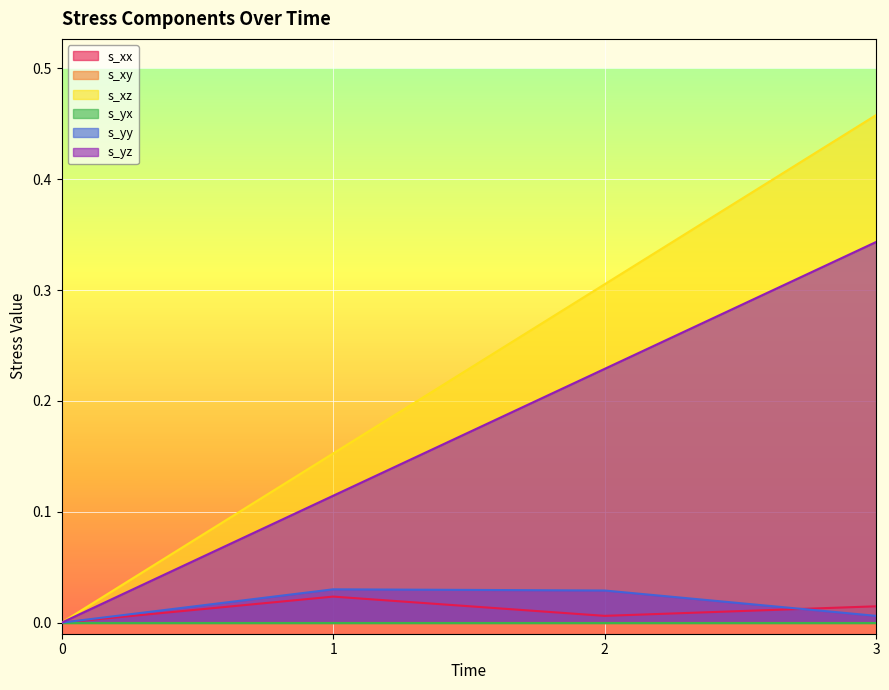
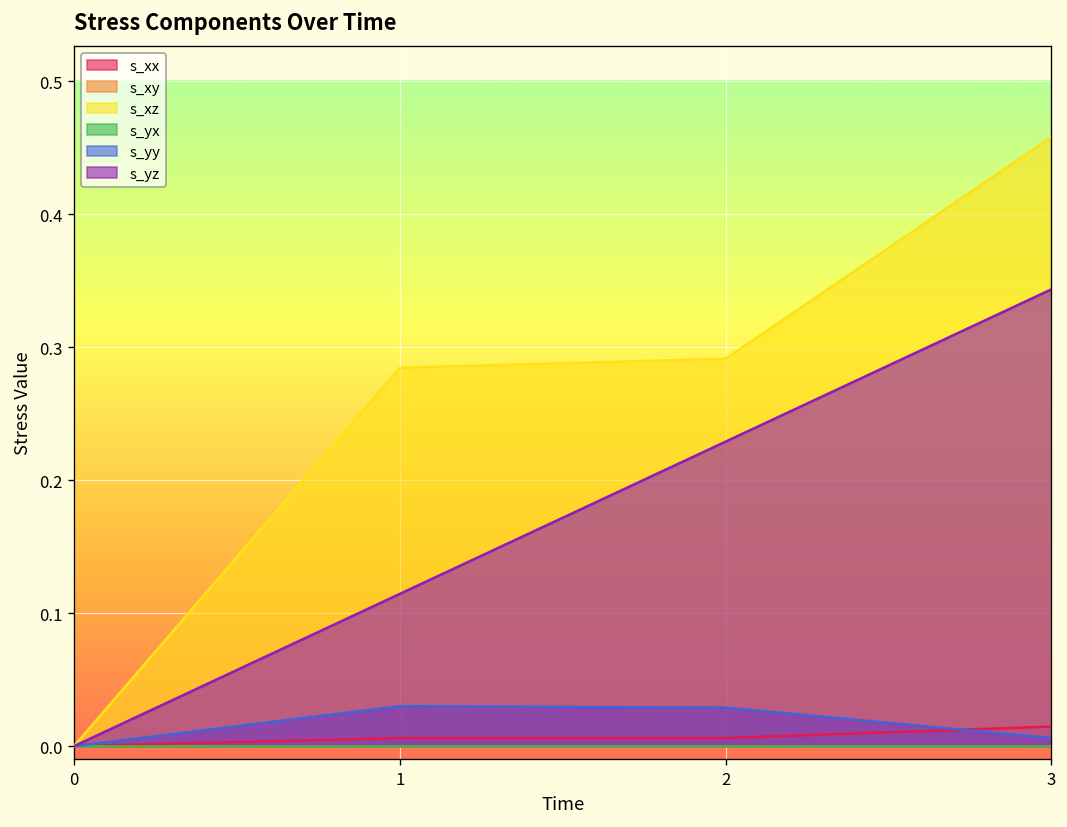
  {
    "s_xx": {
-     "1": 0.024,
+     "1": 0.006,
      "2": 0.006,
      "3": 0.015
    },
    "s_yx": {
      "1": 0.000,
      "2": 0.000,
      "3": 0.000
    },
    "s_xz": {
-     "1": 0.153,
-     "2": 0.305,
+     "1": 0.285,
+     "2": 0.291,
      "3": 0.458
    },
    "s_yy": {
      "1": 0.030,
      "2": 0.029,
      "3": 0.006
    },
    "s_yz": {
      "1": 0.115,
      "2": 0.229,
      "3": 0.344
    }
  }
